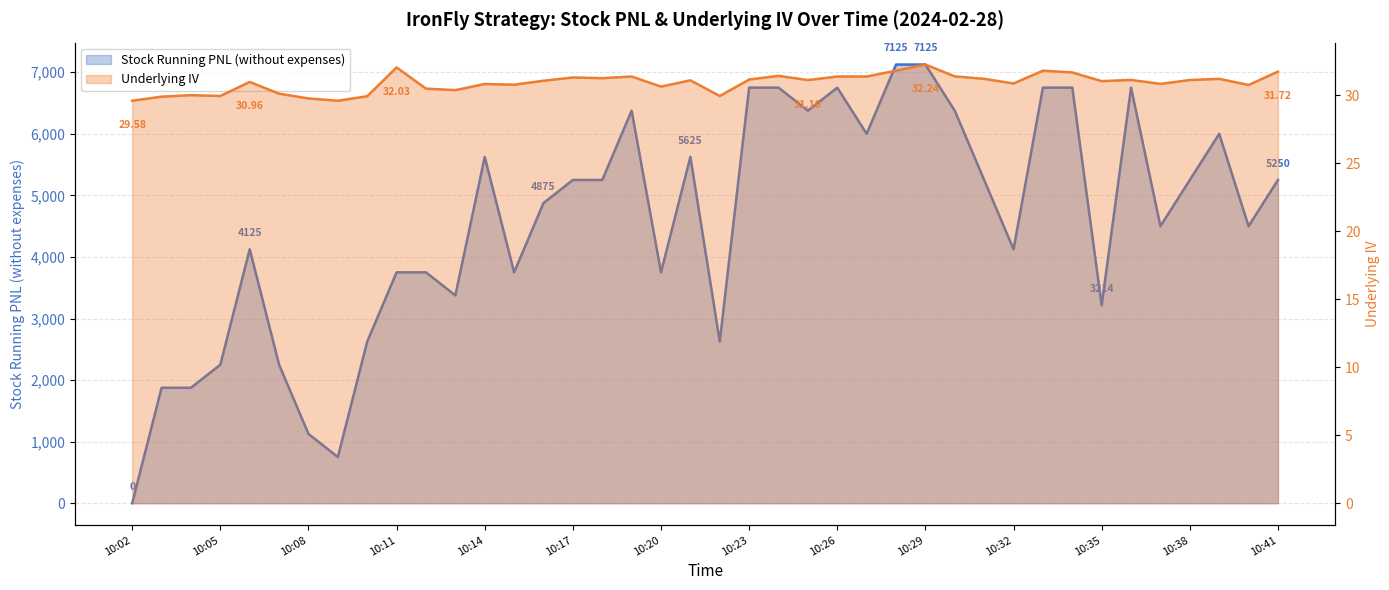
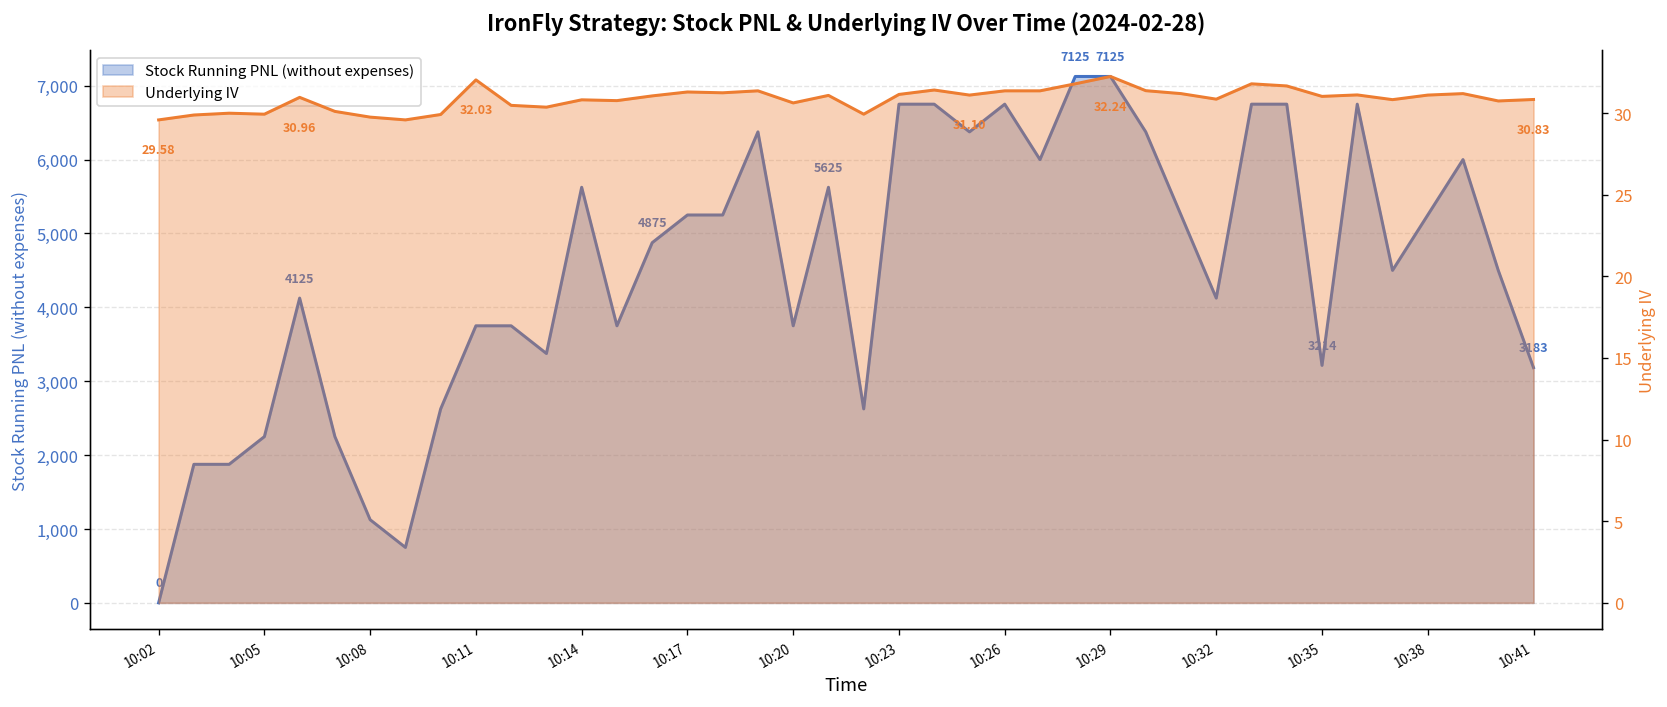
  {
    "Stock Running PNL (without expenses)": {
      "10:02": 0,
      "10:29": 7125,
      "10:35": 3214,
-     "10:41": 5250
+     "10:41": 3183
    },
    "Underlying IV": {
      "10:02": 29.58,
      "10:11": 32.03,
      "10:29": 32.24,
-     "10:41": 31.72
+     "10:41": 30.83
    }
  }
